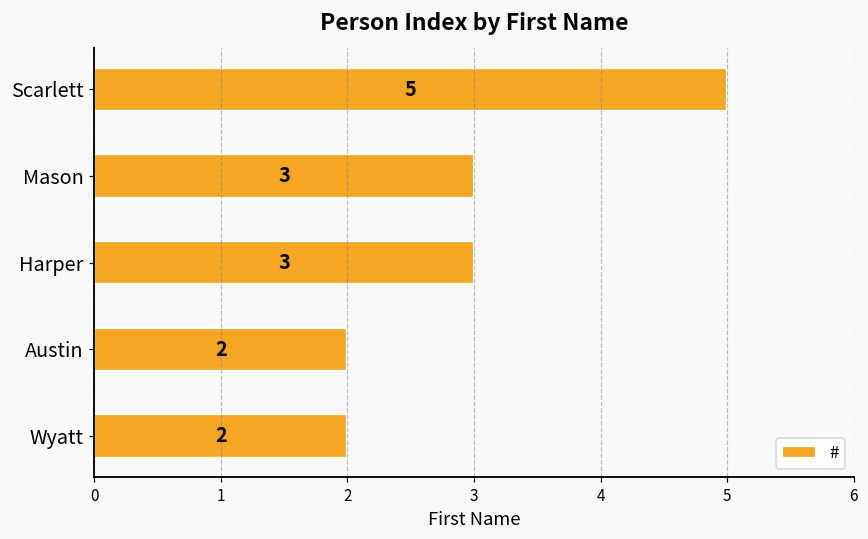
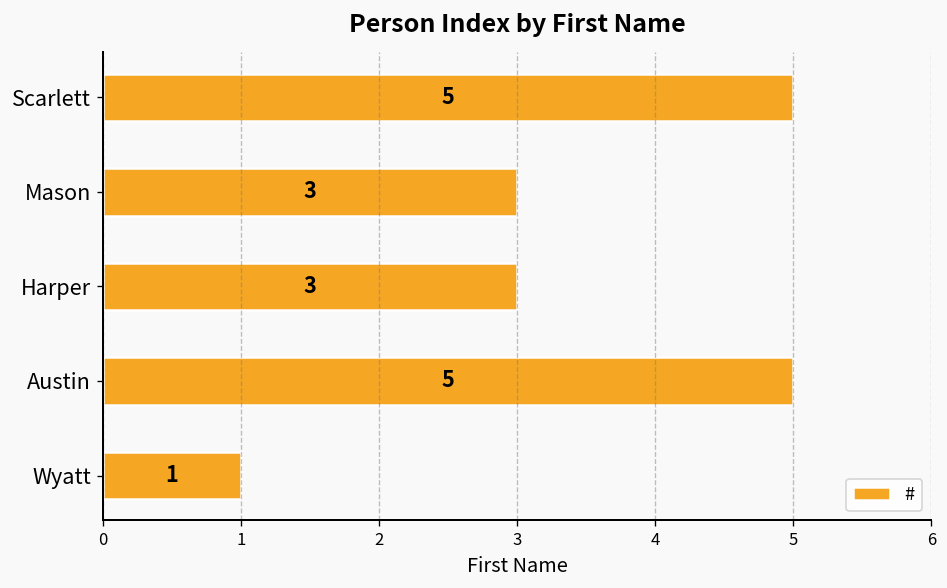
  {
    "Scarlett": 5,
    "Mason": 3,
    "Harper": 3,
-   "Austin": 2,
-   "Wyatt": 2
+   "Austin": 5,
+   "Wyatt": 1
  }
